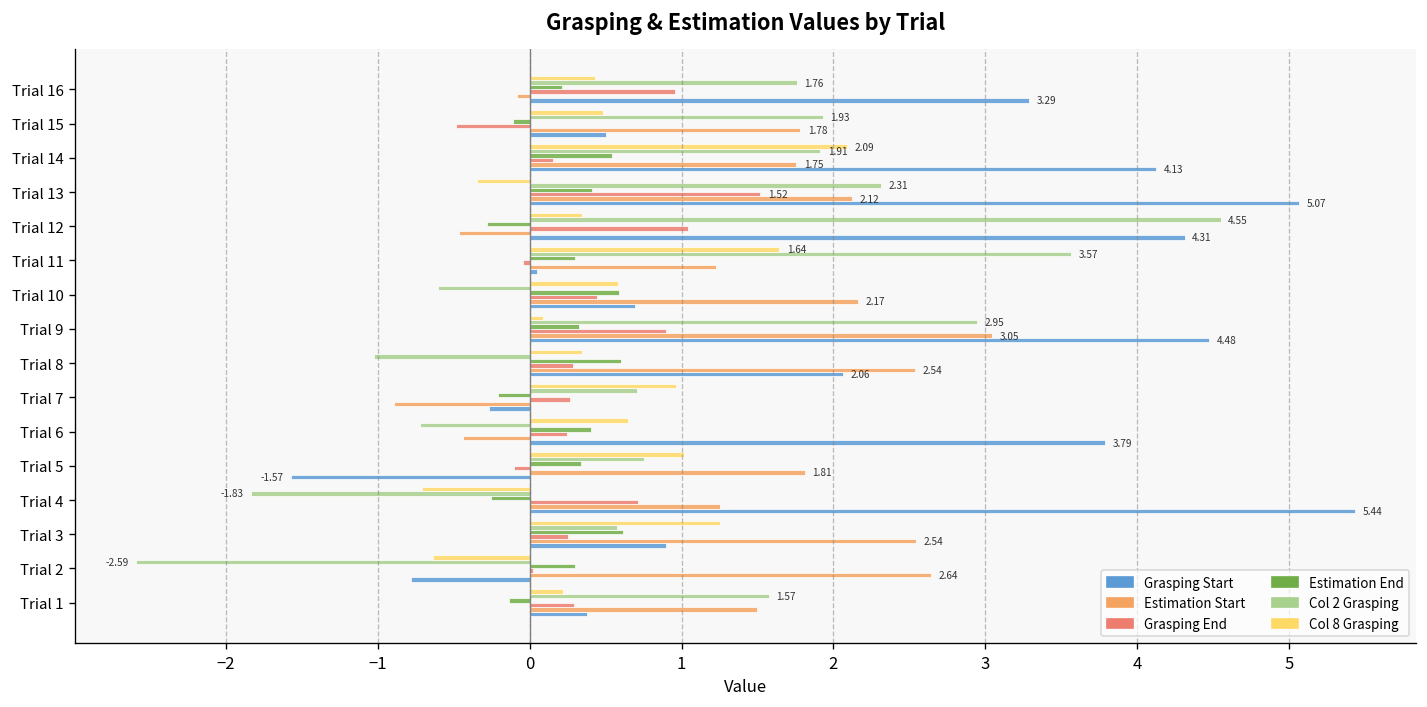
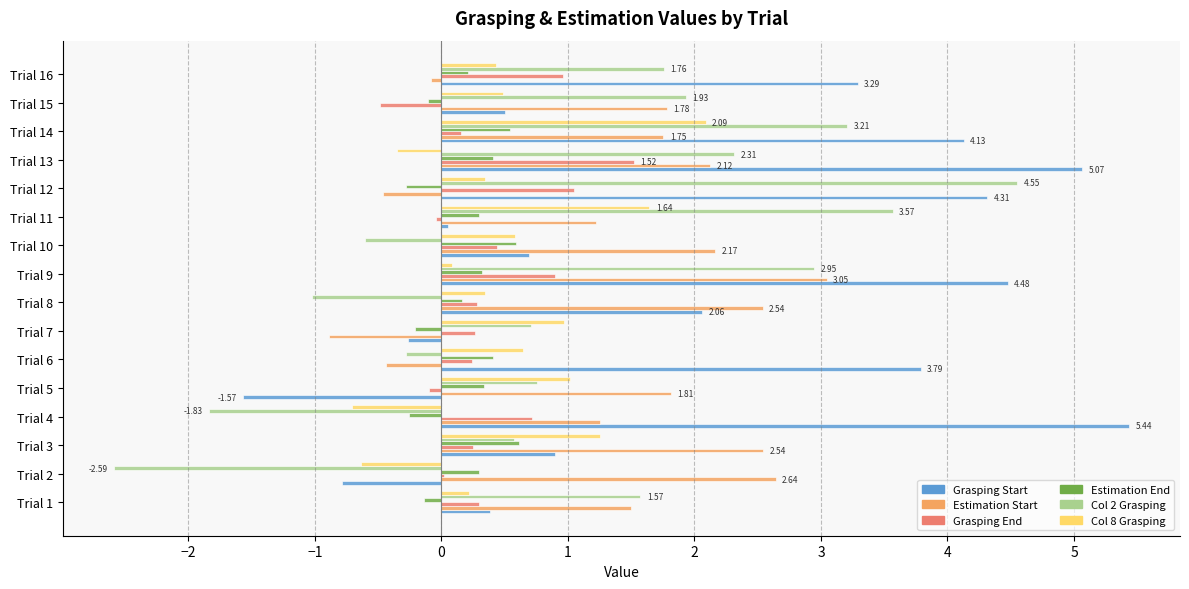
  {
    "Grasping Start": {
      "Trial 16": 3.29,
      "Trial 14": 4.13,
      "Trial 13": 5.07,
      "Trial 12": 4.31,
      "Trial 9": 4.48,
      "Trial 8": 2.06,
      "Trial 6": 3.79,
      "Trial 5": -1.57,
      "Trial 4": 5.44
    },
    "Estimation End": {
      "Trial 16": 0.21,
      "Trial 15": -0.11,
      "Trial 14": 0.54,
      "Trial 13": 0.41,
      "Trial 12": -0.28,
      "Trial 11": 0.30,
      "Trial 10": 0.59,
      "Trial 9": 0.32,
-     "Trial 8": 0.60,
+     "Trial 8": 0.16,
      "Trial 7": -0.21,
      "Trial 6": 0.40,
      "Trial 5": 0.34,
      "Trial 4": -0.26,
      "Trial 3": 0.62,
      "Trial 2": 0.30,
      "Trial 1": -0.14
    },
    "Col 2 Grasping": {
      "Trial 16": 1.76,
      "Trial 15": 1.93,
-     "Trial 14": 1.91,
+     "Trial 14": 3.21,
      "Trial 13": 2.31,
      "Trial 12": 4.55,
      "Trial 11": 3.57,
      "Trial 9": 2.95,
-     "Trial 6": -0.72,
+     "Trial 6": -0.28,
      "Trial 4": -1.83,
      "Trial 2": -2.59,
      "Trial 1": 1.57
    }
  }
